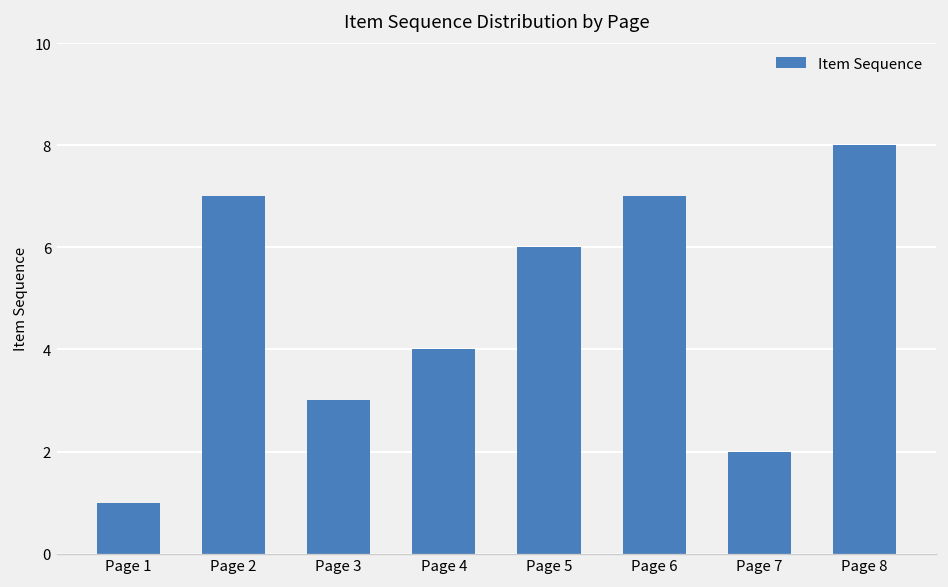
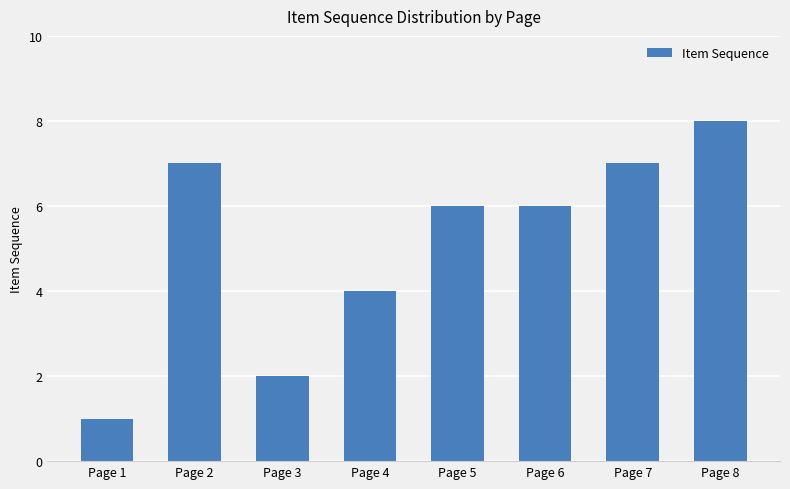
  {
    "Page 1": 1,
    "Page 2": 7,
-   "Page 3": 3,
+   "Page 3": 2,
    "Page 4": 4,
    "Page 5": 6,
-   "Page 6": 7,
-   "Page 7": 2,
+   "Page 6": 6,
+   "Page 7": 7,
    "Page 8": 8
  }
